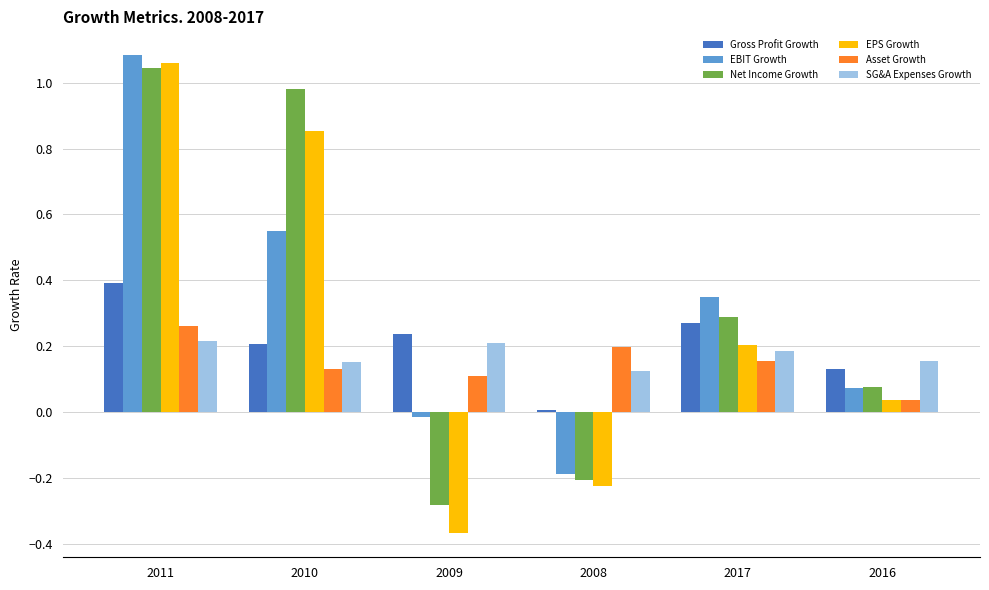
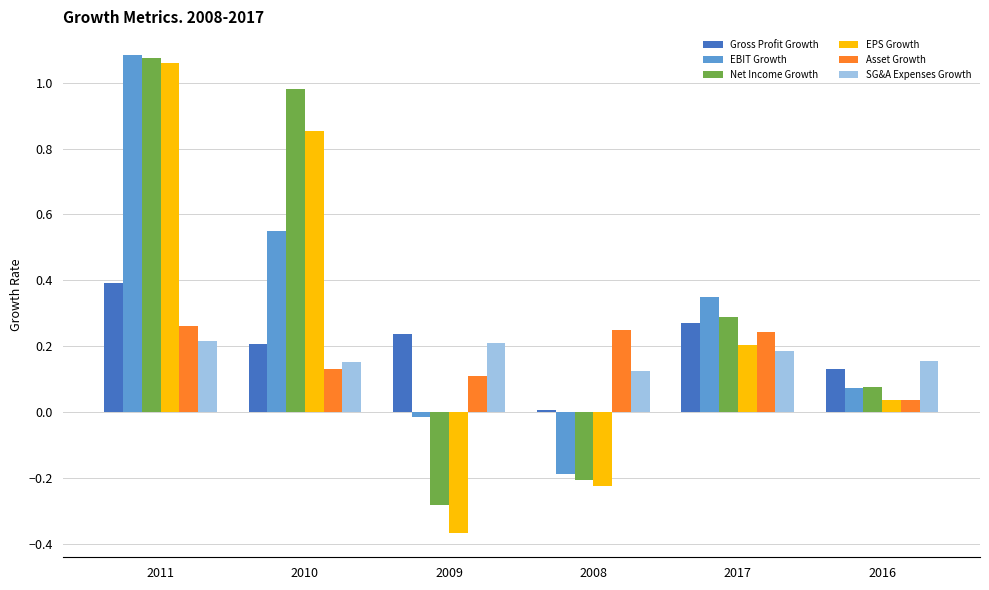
  {
    "Net Income Growth": {
-     "2011": 1.04,
+     "2011": 1.07,
      "2010": 0.98,
      "2009": -0.28,
      "2008": -0.21,
      "2017": 0.29,
      "2016": 0.08
    },
    "EPS Growth": {
      "2011": 1.06,
      "2010": 0.85,
      "2009": -0.37,
      "2008": -0.22,
      "2017": 0.20,
      "2016": 0.04
    },
    "Asset Growth": {
      "2011": 0.26,
      "2010": 0.13,
      "2009": 0.11,
-     "2008": 0.20,
-     "2017": 0.16,
+     "2008": 0.25,
+     "2017": 0.24,
      "2016": 0.04
    },
    "SG&A Expenses Growth": {
      "2011": 0.22,
      "2010": 0.15,
      "2009": 0.21,
      "2008": 0.13,
      "2017": 0.19,
      "2016": 0.15
    }
  }
